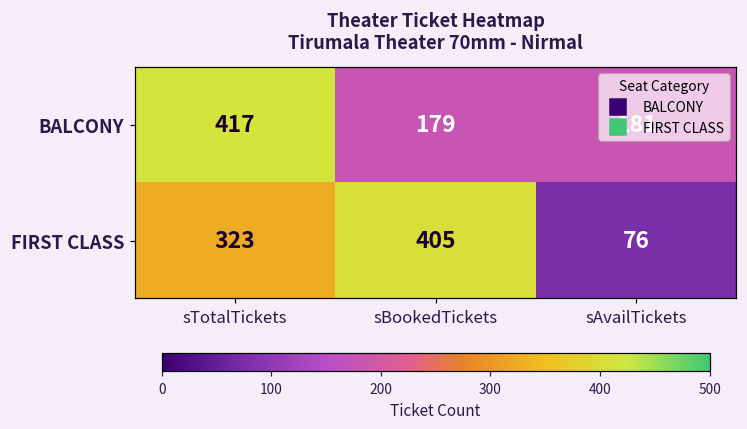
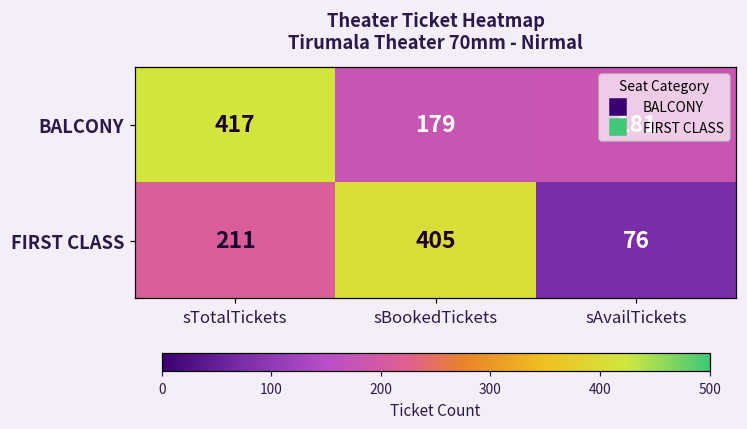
  {
    "BALCONY": {
      "sTotalTickets": 417,
      "sBookedTickets": 179
    },
    "FIRST CLASS": {
-     "sTotalTickets": 323,
+     "sTotalTickets": 211,
      "sBookedTickets": 405,
      "sAvailTickets": 76
    }
  }
